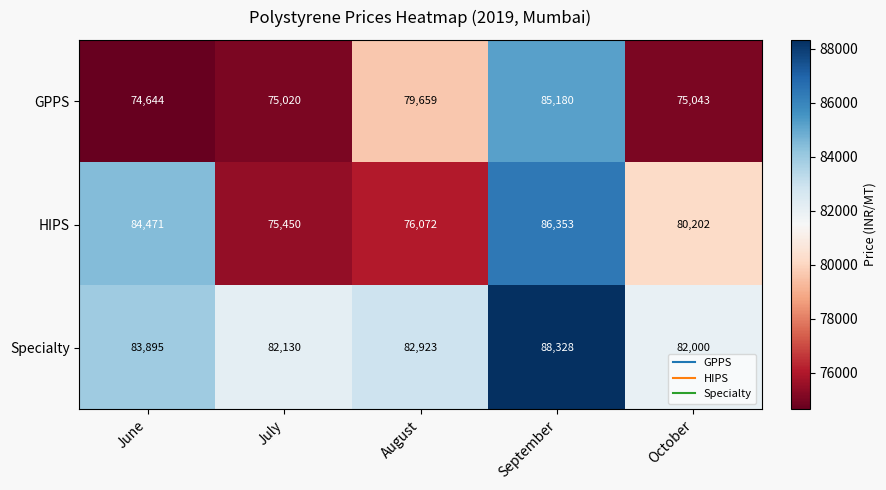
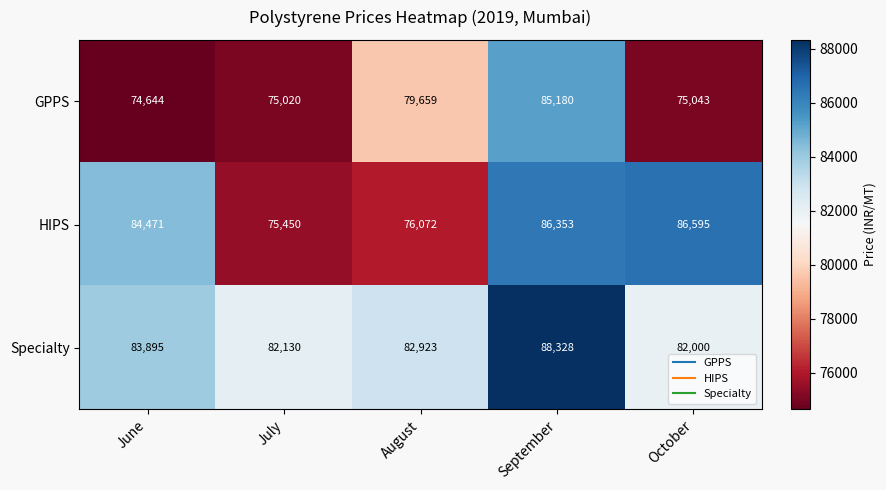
  {
    "GPPS": {
      "June": "74,644",
      "July": "75,020",
      "August": "79,659",
      "September": "85,180",
      "October": "75,043"
    },
    "HIPS": {
      "June": "84,471",
      "July": "75,450",
      "August": "76,072",
      "September": "86,353",
-     "October": "80,202"
+     "October": "86,595"
    },
    "Specialty": {
      "June": "83,895",
      "July": "82,130",
      "August": "82,923",
      "September": "88,328",
      "October": "82,000"
    }
  }
